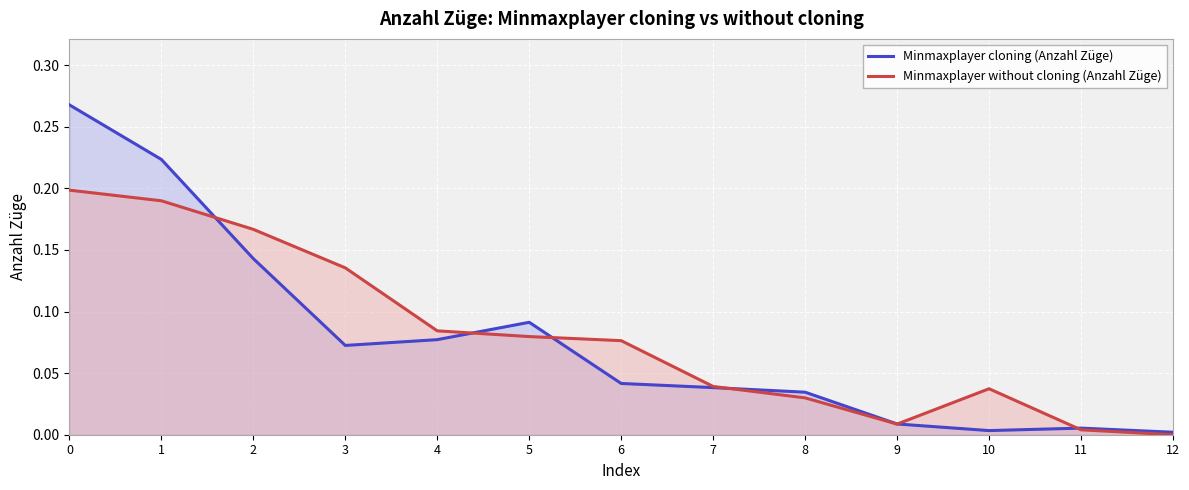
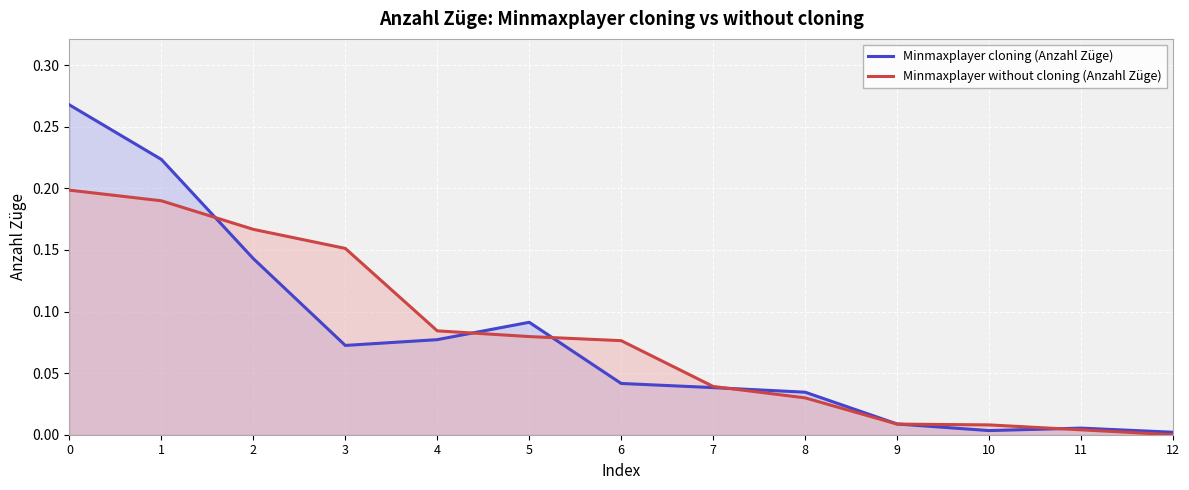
  {
    "Minmaxplayer cloning (Anzahl Züge)": {
      "0": 0.268,
      "1": 0.223,
      "2": 0.143,
      "3": 0.072,
      "4": 0.077,
      "5": 0.091,
      "6": 0.042,
      "8": 0.035,
      "10": 0.003
    },
    "Minmaxplayer without cloning (Anzahl Züge)": {
      "0": 0.199,
      "1": 0.190,
      "2": 0.167,
-     "3": 0.135,
+     "3": 0.151,
      "4": 0.084,
      "5": 0.080,
      "6": 0.076,
      "8": 0.030,
-     "10": 0.037
+     "10": 0.008
    }
  }
